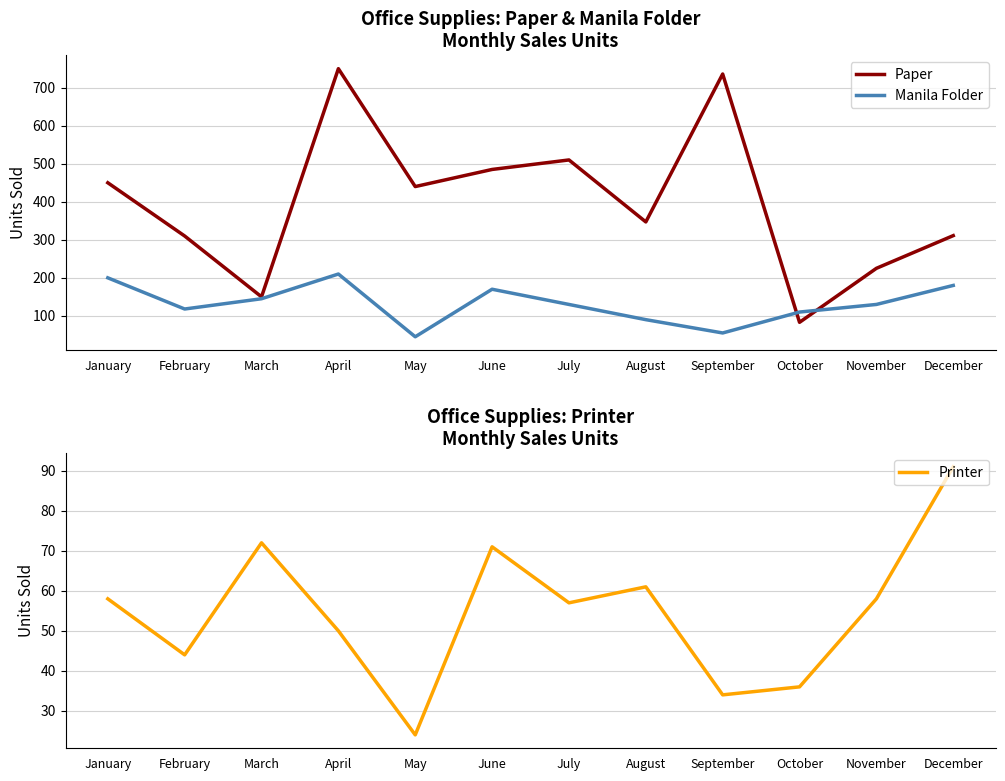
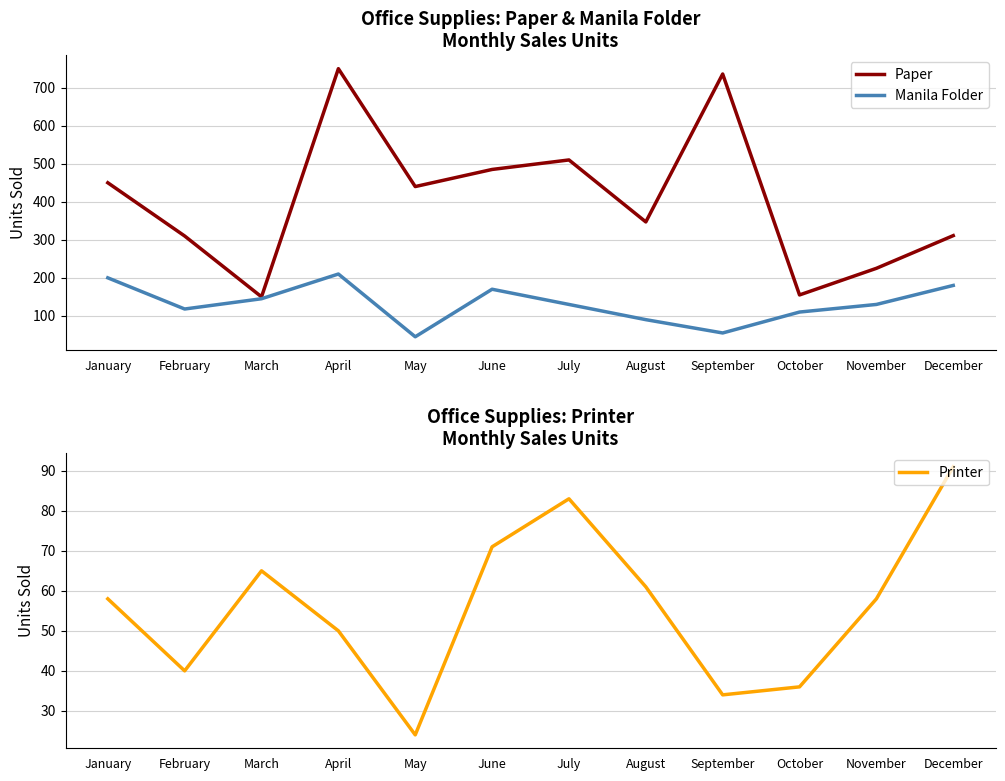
  {
    "Office Supplies: Paper & Manila Folder Monthly Sales Units": {
      "Paper": {
        "January": 450,
        "February": 310,
        "April": 750,
        "May": 440,
        "June": 490,
        "July": 510,
        "August": 350,
        "September": 740,
-       "October": 80,
+       "October": 160,
        "November": 230,
        "December": 310
      },
      "Manila Folder": {
        "January": 200,
        "February": 120,
        "April": 210,
        "May": 50,
        "June": 170,
        "July": 130,
        "August": 90,
        "September": 60,
        "October": 110,
        "November": 130,
        "December": 180
      }
    },
    "Office Supplies: Printer Monthly Sales Units": {
      "January": 58,
-     "February": 44,
-     "March": 72,
+     "February": 40,
+     "March": 65,
      "April": 50,
      "May": 24,
      "June": 71,
-     "July": 57,
+     "July": 83,
      "August": 61,
      "September": 34,
      "October": 36,
      "November": 58
    }
  }
